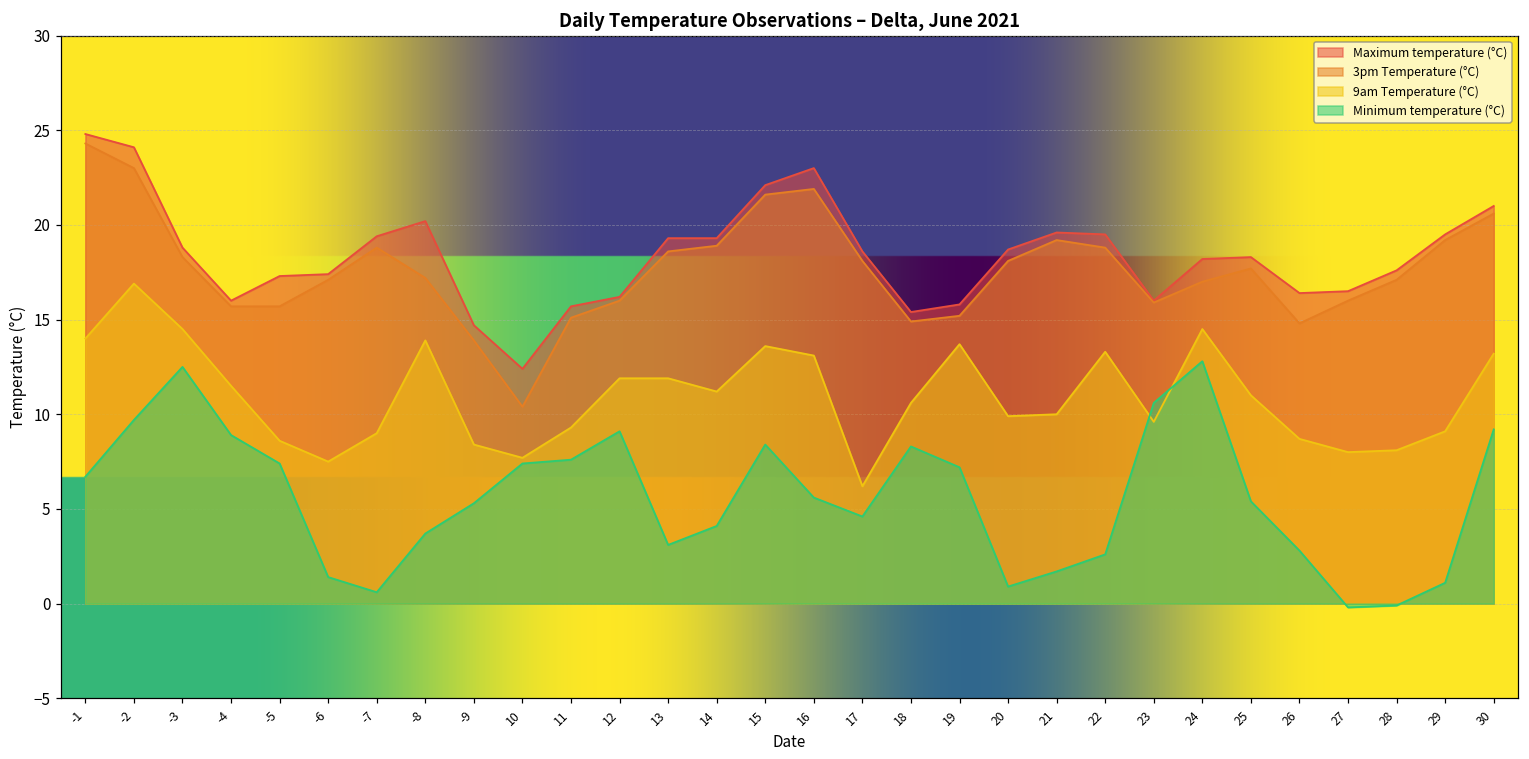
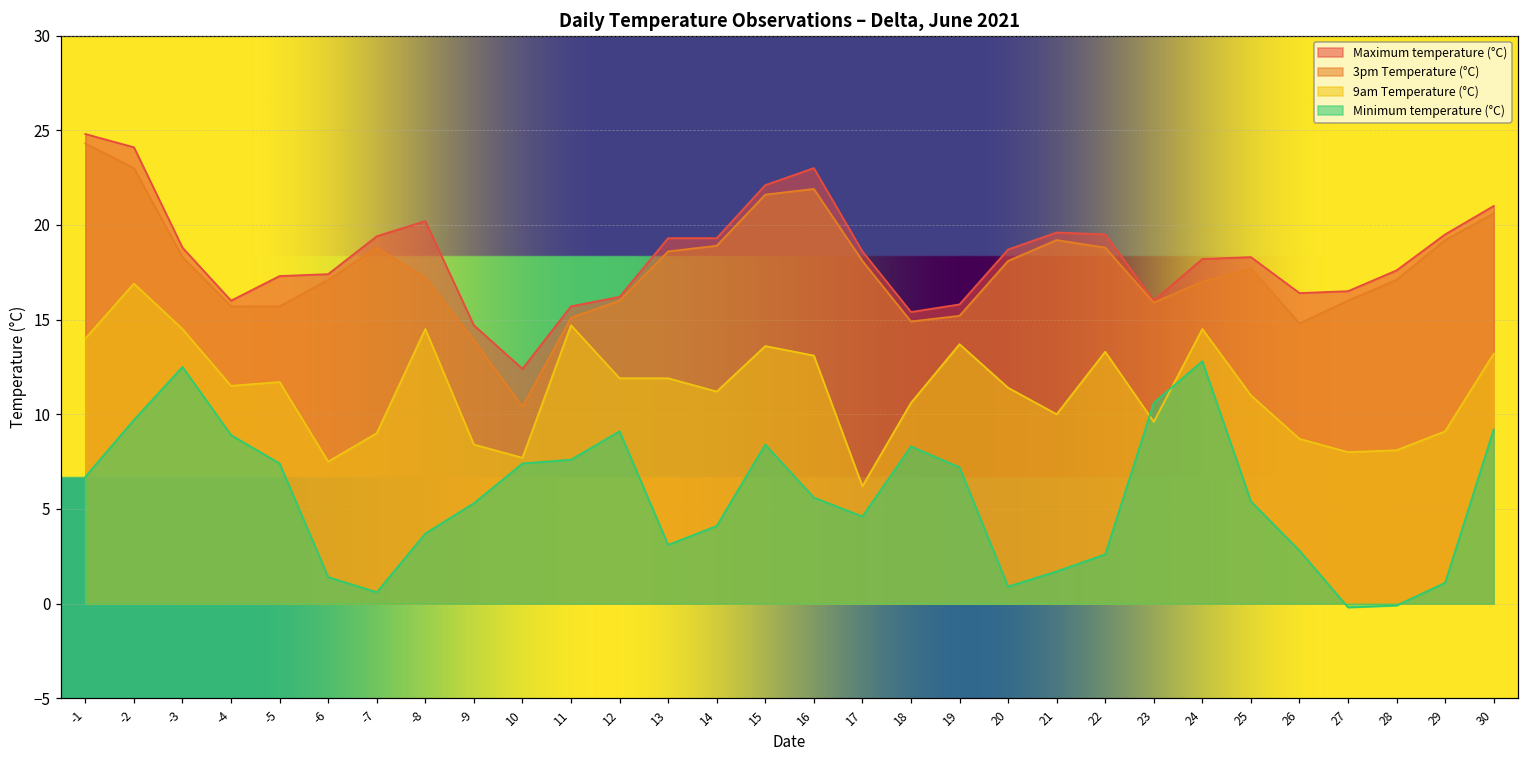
  {
    "9am Temperature (°C)": {
      "-1": 14.0,
      "-2": 16.9,
      "-3": 14.5,
      "-4": 11.5,
-     "-5": 8.6,
+     "-5": 11.7,
      "-6": 7.5,
      "-7": 9.0,
-     "-8": 13.9,
+     "-8": 14.5,
      "-9": 8.4,
      "10": 7.7,
-     "11": 9.3,
+     "11": 14.7,
      "12": 11.9,
      "13": 11.9,
      "14": 11.2,
      "15": 13.6,
      "16": 13.1,
      "17": 6.2,
      "18": 10.6,
      "19": 13.7,
-     "20": 9.9,
+     "20": 11.4,
      "21": 10.0,
      "22": 13.3,
      "23": 9.6,
      "24": 14.5,
      "25": 11.0,
      "26": 8.7,
      "27": 8.0,
      "28": 8.1,
      "29": 9.1,
      "30": 13.2
    }
  }
